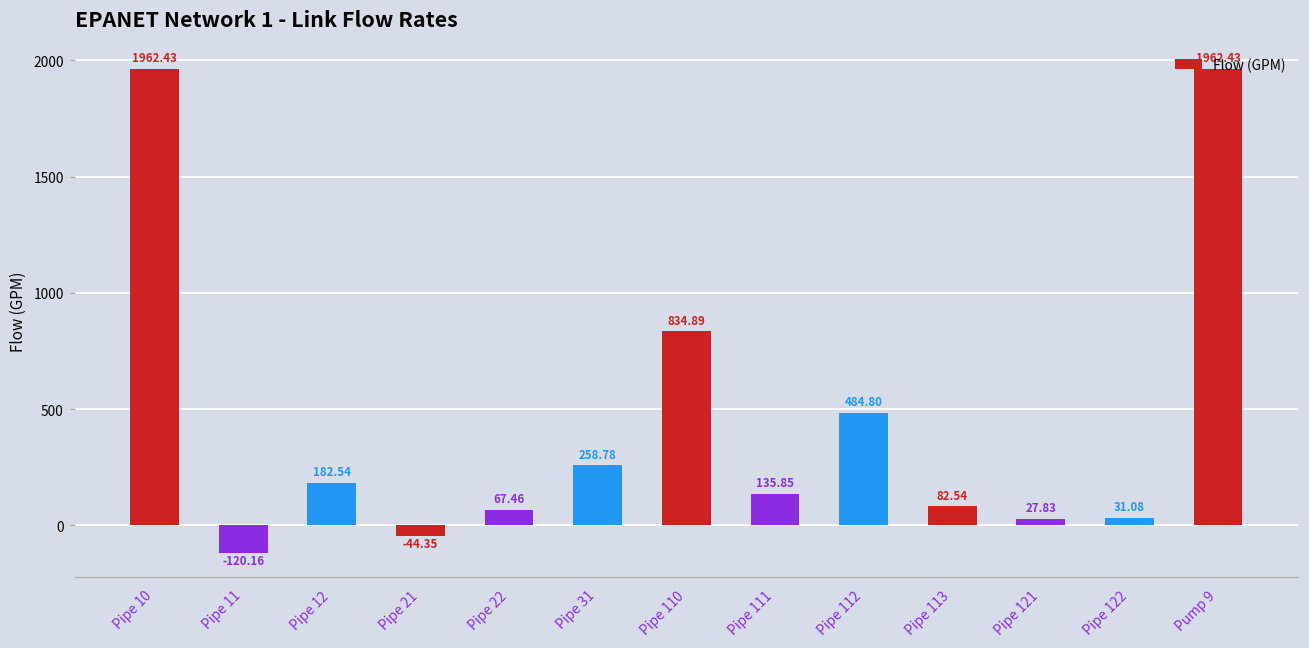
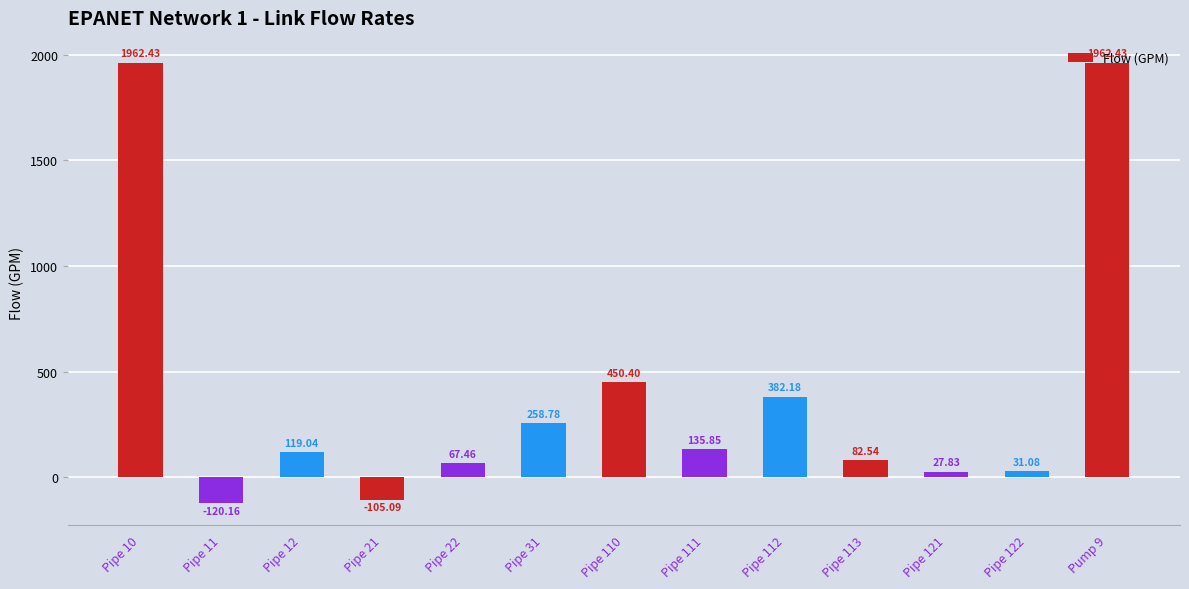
  {
    "Pipe 10": 1962.43,
    "Pipe 11": -120.16,
-   "Pipe 12": 182.54,
-   "Pipe 21": -44.35,
+   "Pipe 12": 119.04,
+   "Pipe 21": -105.09,
    "Pipe 22": 67.46,
    "Pipe 31": 258.78,
-   "Pipe 110": 834.89,
+   "Pipe 110": 450.40,
    "Pipe 111": 135.85,
-   "Pipe 112": 484.80,
+   "Pipe 112": 382.18,
    "Pipe 113": 82.54,
    "Pipe 121": 27.83,
    "Pipe 122": 31.08,
    "Pump 9": 1962.43
  }
